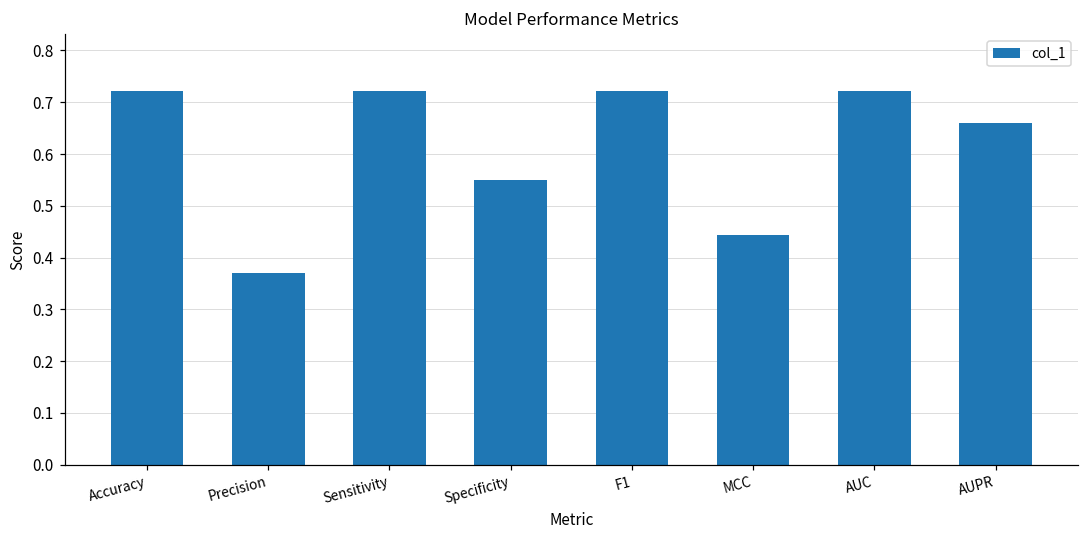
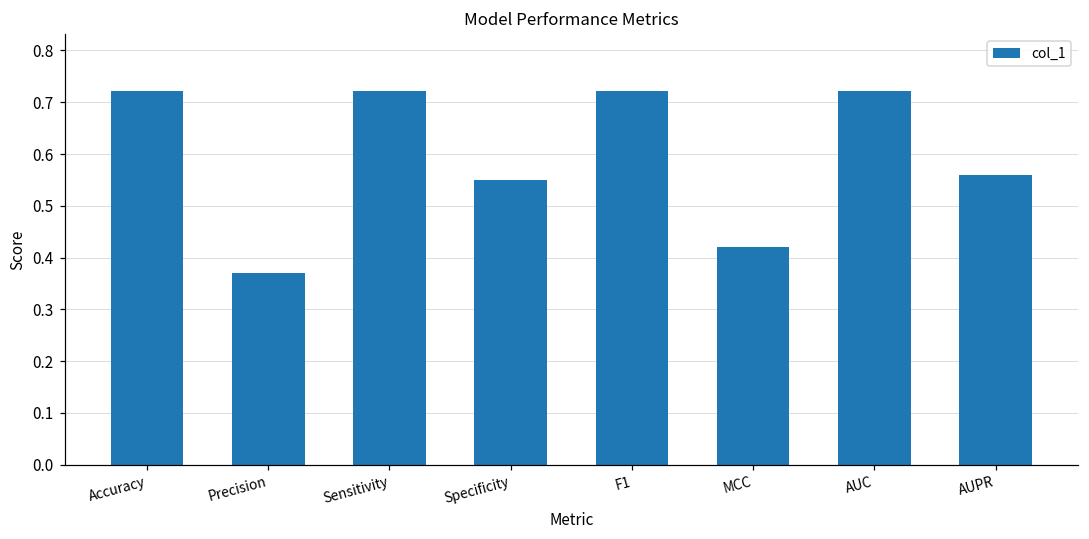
  {
    "Accuracy": 0.72,
    "Precision": 0.37,
    "Sensitivity": 0.72,
    "Specificity": 0.55,
    "F1": 0.72,
-   "MCC": 0.44,
+   "MCC": 0.42,
    "AUC": 0.72,
-   "AUPR": 0.66
+   "AUPR": 0.56
  }
